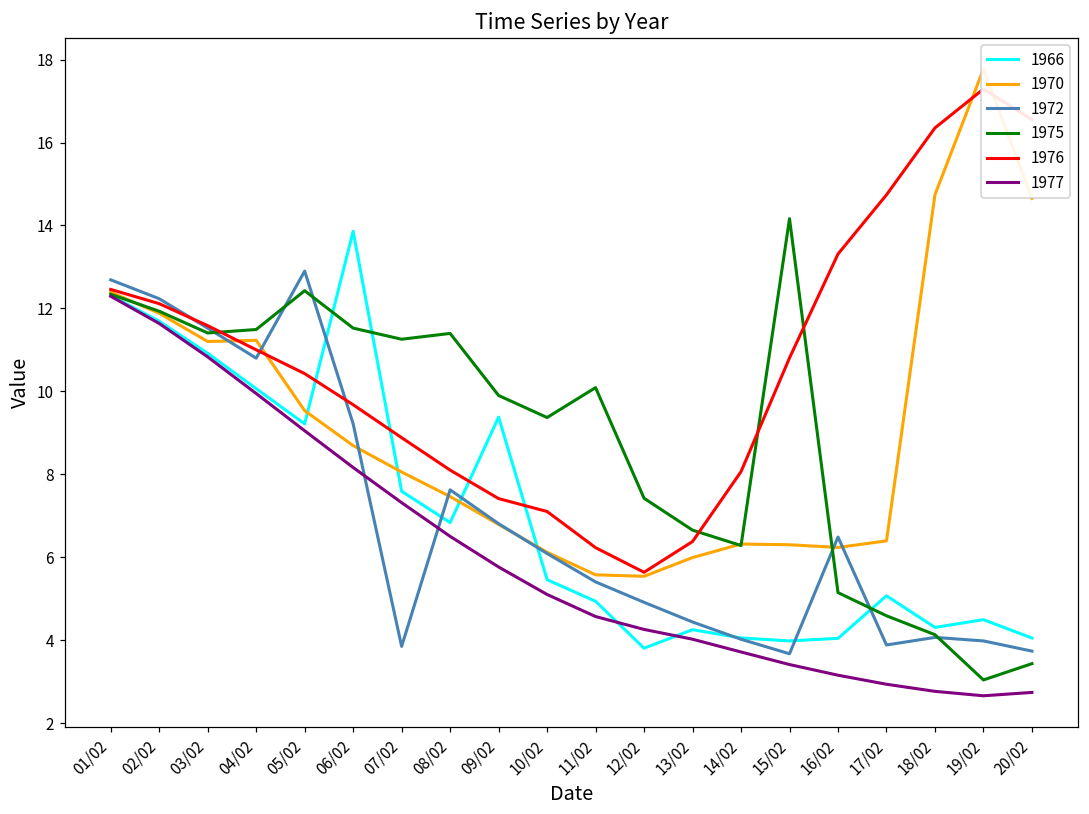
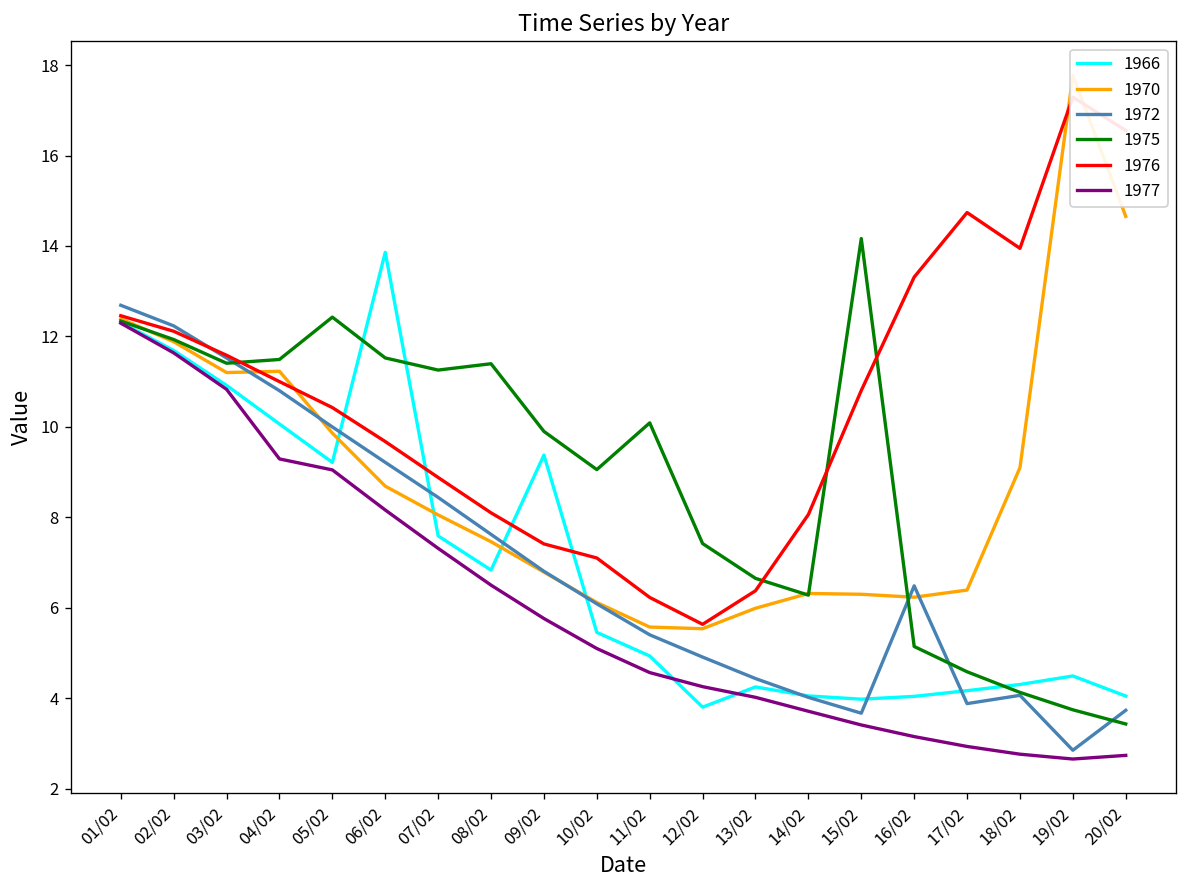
  {
    "1966": {
      "03/02": 10.9,
      "04/02": 10.1,
      "05/02": 9.2,
      "06/02": 13.9,
      "07/02": 7.6,
      "08/02": 6.8,
      "09/02": 9.4,
      "10/02": 5.5,
      "11/02": 4.9,
      "12/02": 3.8,
      "13/02": 4.3,
      "15/02": 4.0,
      "16/02": 4.0,
-     "17/02": 5.1,
+     "17/02": 4.2,
      "18/02": 4.3,
      "19/02": 4.5,
      "20/02": 4.1
    },
    "1970": {
      "03/02": 11.2,
      "04/02": 11.2,
-     "05/02": 9.5,
+     "05/02": 9.9,
      "06/02": 8.7,
      "07/02": 8.1,
      "08/02": 7.5,
      "11/02": 5.6,
      "12/02": 5.5,
      "13/02": 6.0,
      "15/02": 6.3,
      "16/02": 6.2,
      "17/02": 6.4,
-     "18/02": 14.7,
+     "18/02": 9.1,
      "20/02": 14.7
    },
    "1972": {
      "01/02": 12.7,
      "02/02": 12.2,
      "04/02": 10.8,
-     "05/02": 12.9,
+     "05/02": 10.0,
      "06/02": 9.2,
-     "07/02": 3.9,
+     "07/02": 8.4,
      "08/02": 7.6,
      "11/02": 5.4,
      "12/02": 4.9,
      "13/02": 4.4,
      "15/02": 3.7,
      "16/02": 6.5,
      "17/02": 3.9,
-     "19/02": 4.0,
+     "19/02": 2.9,
      "20/02": 3.7
    },
    "1975": {
      "03/02": 11.4,
      "04/02": 11.5,
      "05/02": 12.4,
      "06/02": 11.5,
      "07/02": 11.3,
      "08/02": 11.4,
      "09/02": 9.9,
-     "10/02": 9.4,
+     "10/02": 9.1,
      "11/02": 10.1,
      "12/02": 7.4,
      "13/02": 6.7,
      "15/02": 14.2,
      "16/02": 5.1,
      "17/02": 4.6,
-     "19/02": 3.0,
+     "19/02": 3.7,
      "20/02": 3.4
    },
    "1976": {
      "01/02": 12.5,
      "02/02": 12.1,
      "04/02": 11.0,
      "05/02": 10.4,
      "06/02": 9.7,
      "07/02": 8.9,
      "08/02": 8.1,
      "09/02": 7.4,
      "10/02": 7.1,
      "11/02": 6.2,
      "12/02": 5.6,
      "13/02": 6.4,
      "14/02": 8.1,
      "15/02": 10.8,
      "16/02": 13.3,
      "17/02": 14.7,
-     "18/02": 16.4
+     "18/02": 13.9
    },
    "1977": {
      "03/02": 10.8,
-     "04/02": 9.9,
+     "04/02": 9.3,
      "05/02": 9.1,
      "06/02": 8.2,
      "07/02": 7.3,
      "08/02": 6.5,
      "09/02": 5.8,
      "10/02": 5.1,
      "11/02": 4.6,
      "12/02": 4.3,
      "13/02": 4.0,
      "14/02": 3.7,
      "15/02": 3.4,
      "16/02": 3.2,
      "17/02": 2.9,
      "18/02": 2.8,
      "19/02": 2.7,
      "20/02": 2.7
    }
  }
